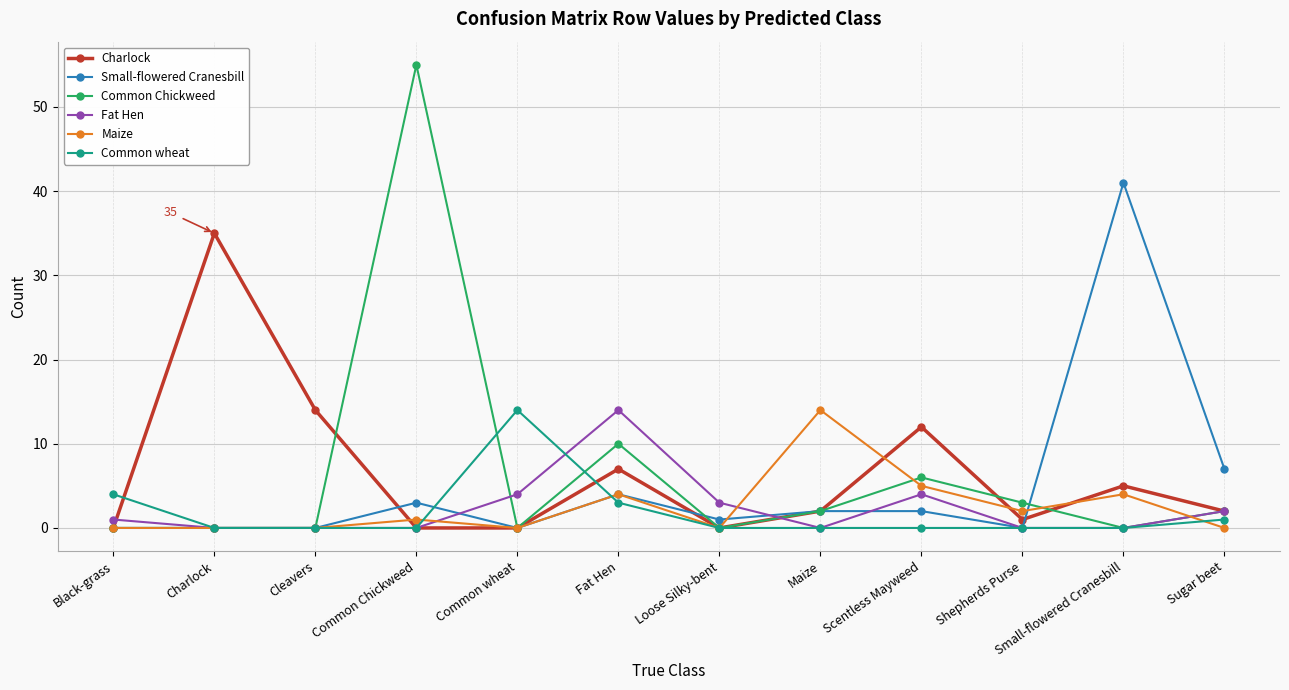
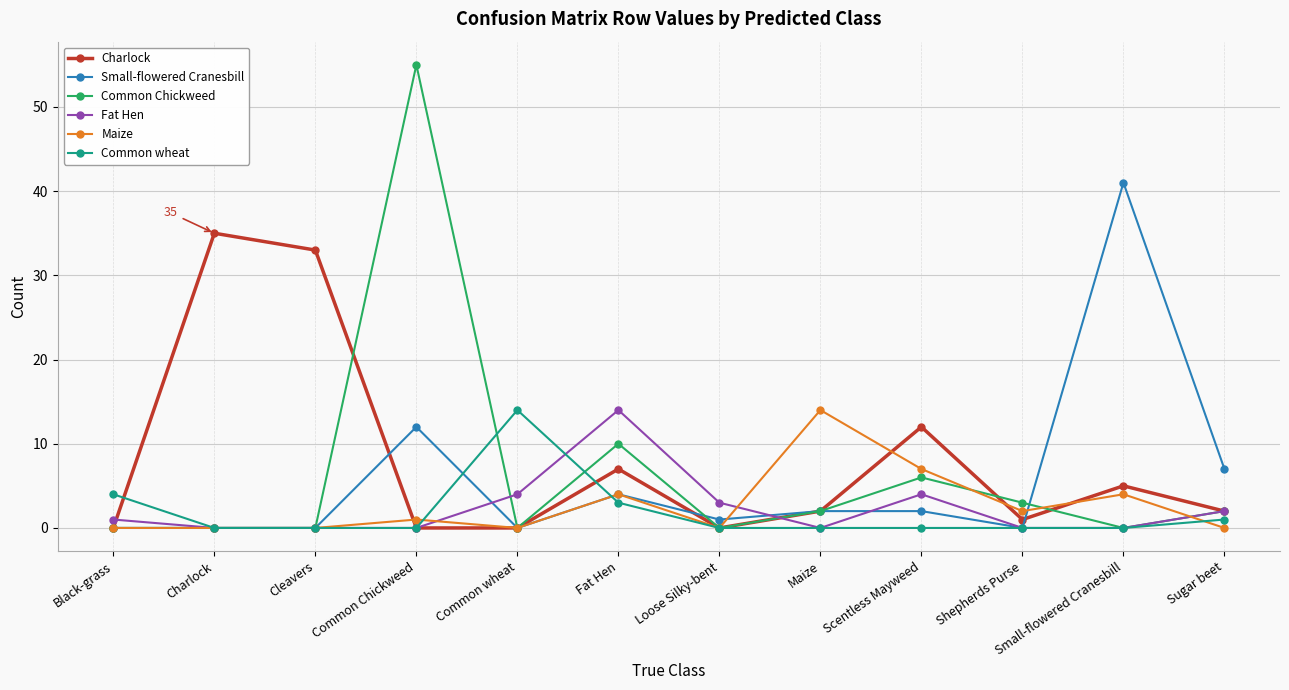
  {
    "Charlock": {
-     "Cleavers": 14,
+     "Cleavers": 33,
      "Fat Hen": 7,
      "Scentless Mayweed": 12,
      "Shepherds Purse": 1,
      "Small-flowered Cranesbill": 5
    },
    "Small-flowered Cranesbill": {
-     "Common Chickweed": 3,
+     "Common Chickweed": 12,
      "Loose Silky-bent": 1,
      "Scentless Mayweed": 2,
      "Small-flowered Cranesbill": 41,
      "Sugar beet": 7
    },
    "Fat Hen": {
      "Black-grass": 1,
      "Common wheat": 4,
      "Fat Hen": 14,
      "Loose Silky-bent": 3,
      "Scentless Mayweed": 4
    },
    "Maize": {
      "Common Chickweed": 1,
      "Maize": 14,
-     "Scentless Mayweed": 5,
+     "Scentless Mayweed": 7,
      "Shepherds Purse": 2,
      "Small-flowered Cranesbill": 4,
      "Sugar beet": 0
    }
  }
